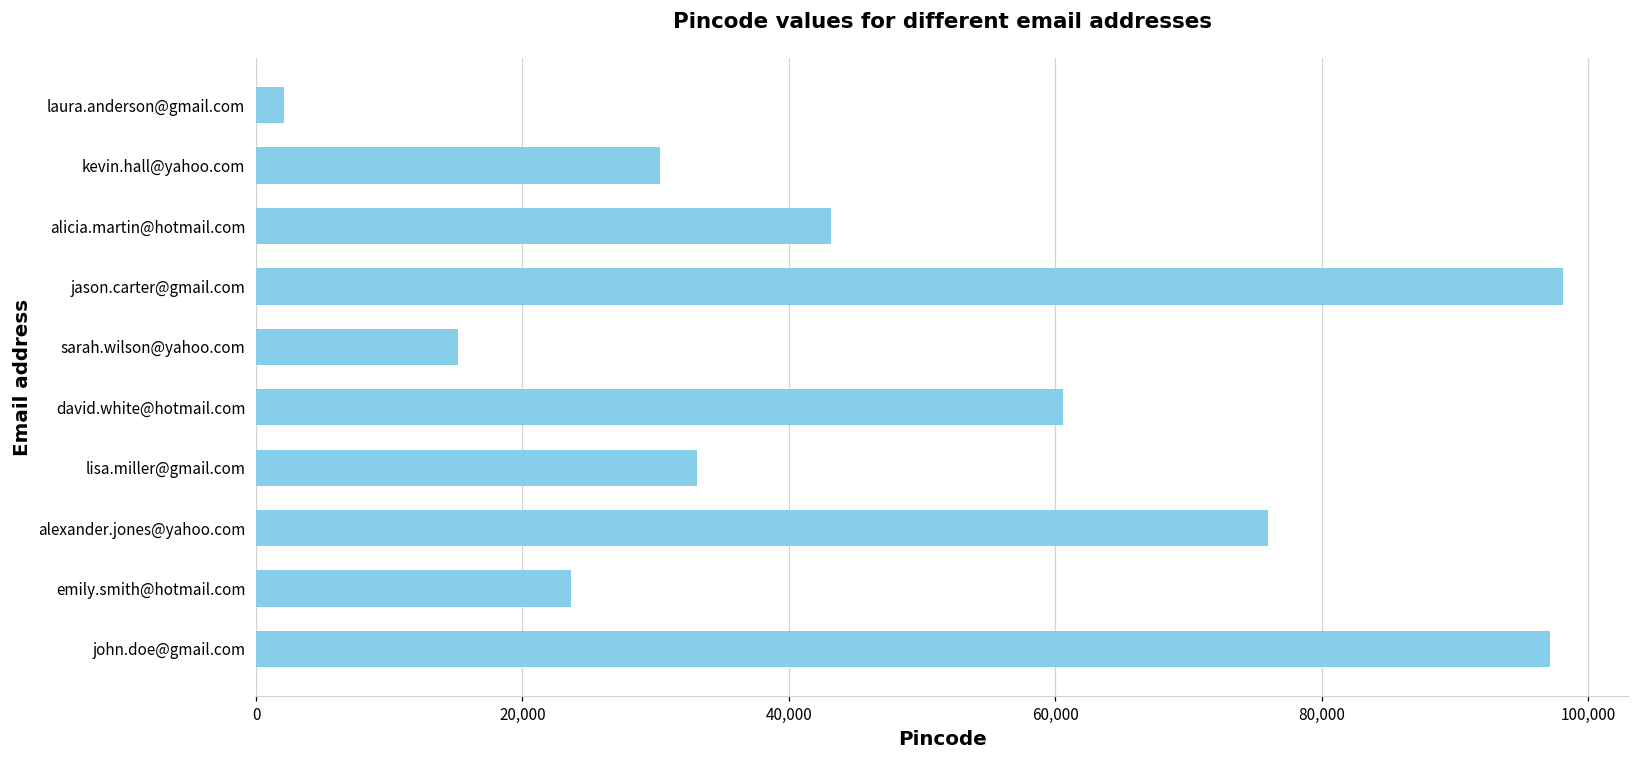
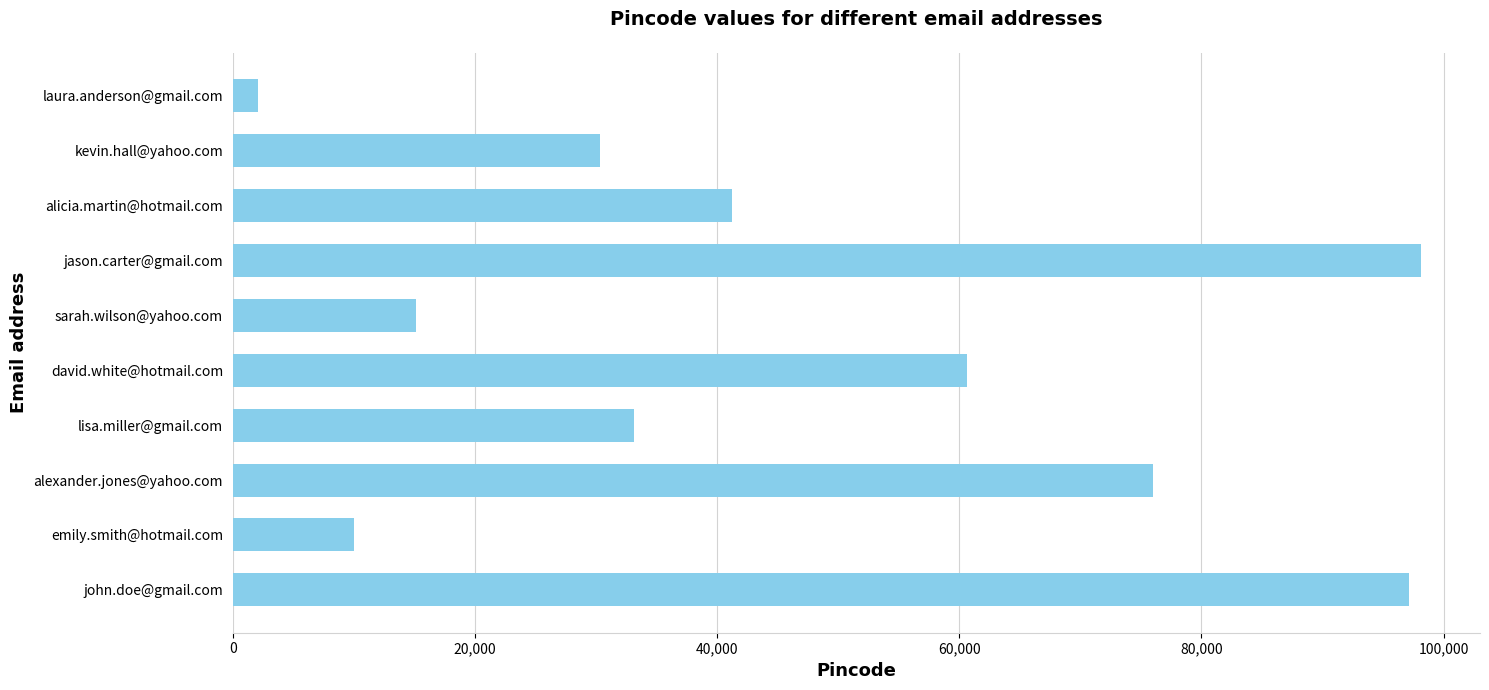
  {
    "laura.anderson@gmail.com": "2,100",
    "kevin.hall@yahoo.com": "30,300",
-   "alicia.martin@hotmail.com": "43,200",
+   "alicia.martin@hotmail.com": "41,200",
    "jason.carter@gmail.com": "98,100",
    "sarah.wilson@yahoo.com": "15,200",
    "david.white@hotmail.com": "60,600",
    "lisa.miller@gmail.com": "33,100",
    "alexander.jones@yahoo.com": "76,000",
-   "emily.smith@hotmail.com": "23,600",
+   "emily.smith@hotmail.com": "10,000",
    "john.doe@gmail.com": "97,100"
  }
